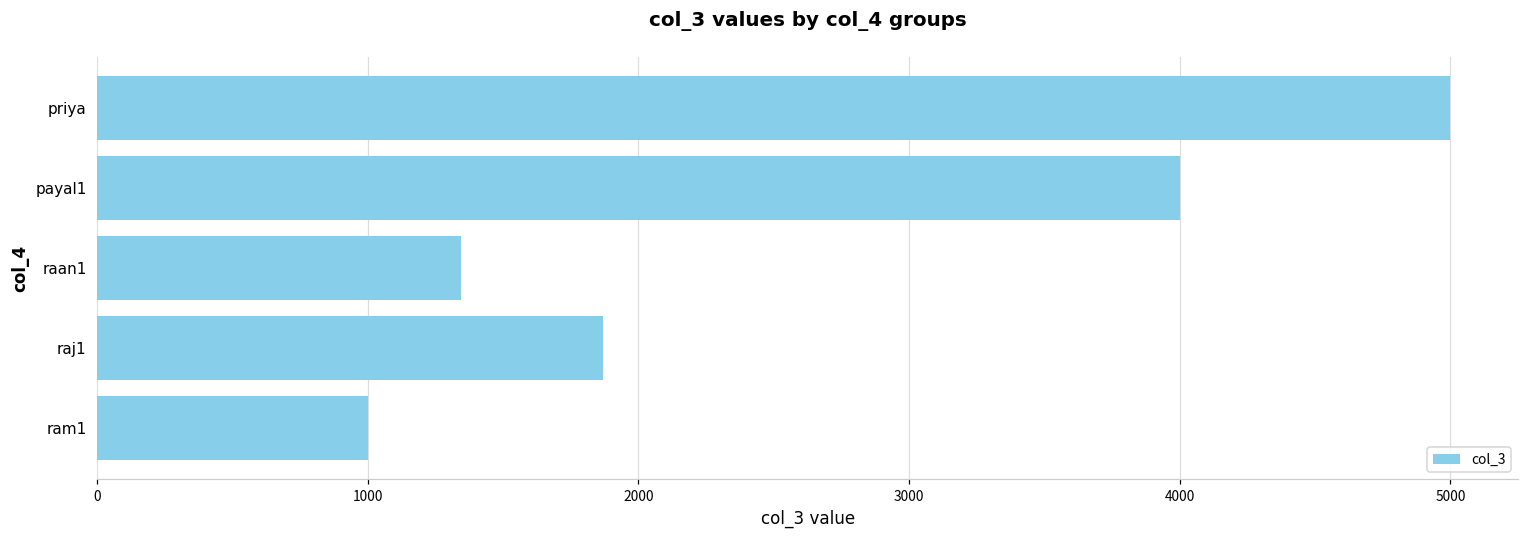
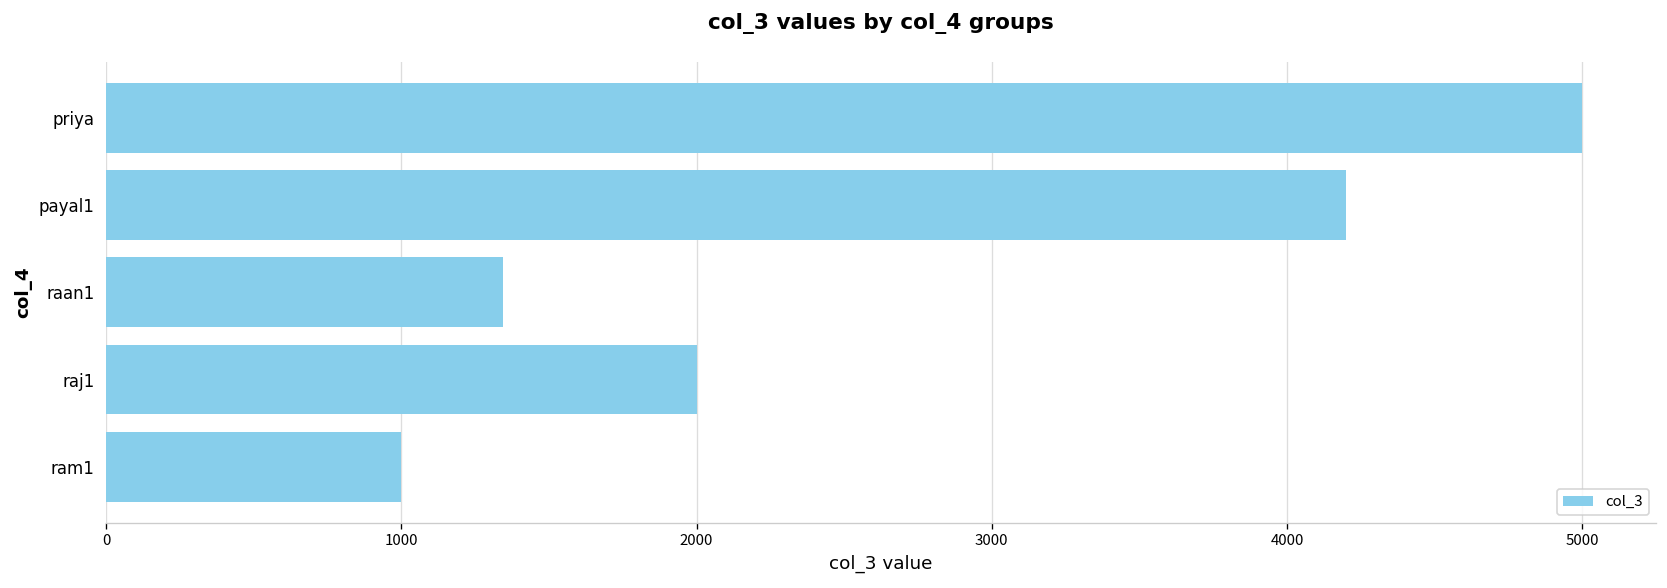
  {
    "priya": 5000,
-   "payal1": 4000,
+   "payal1": 4200,
    "raan1": 1350,
-   "raj1": 1870,
+   "raj1": 2000,
    "ram1": 1000
  }
